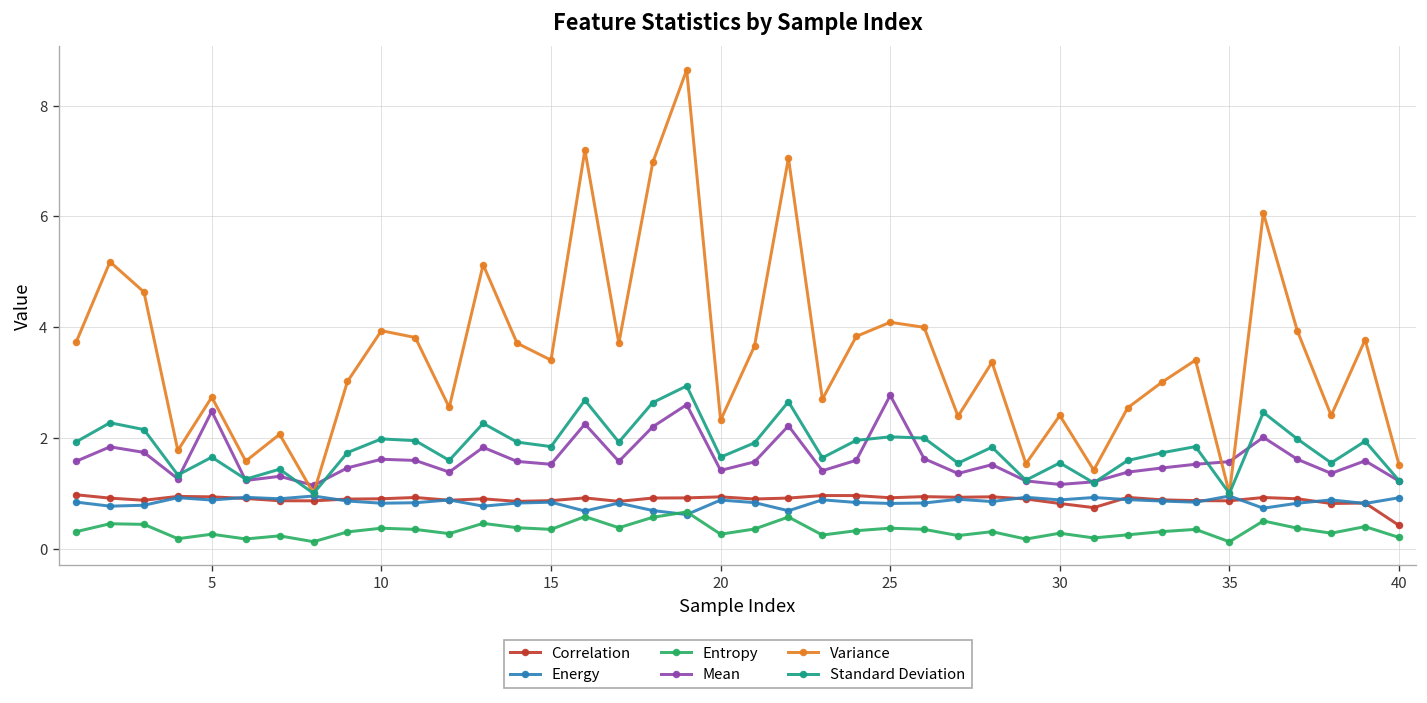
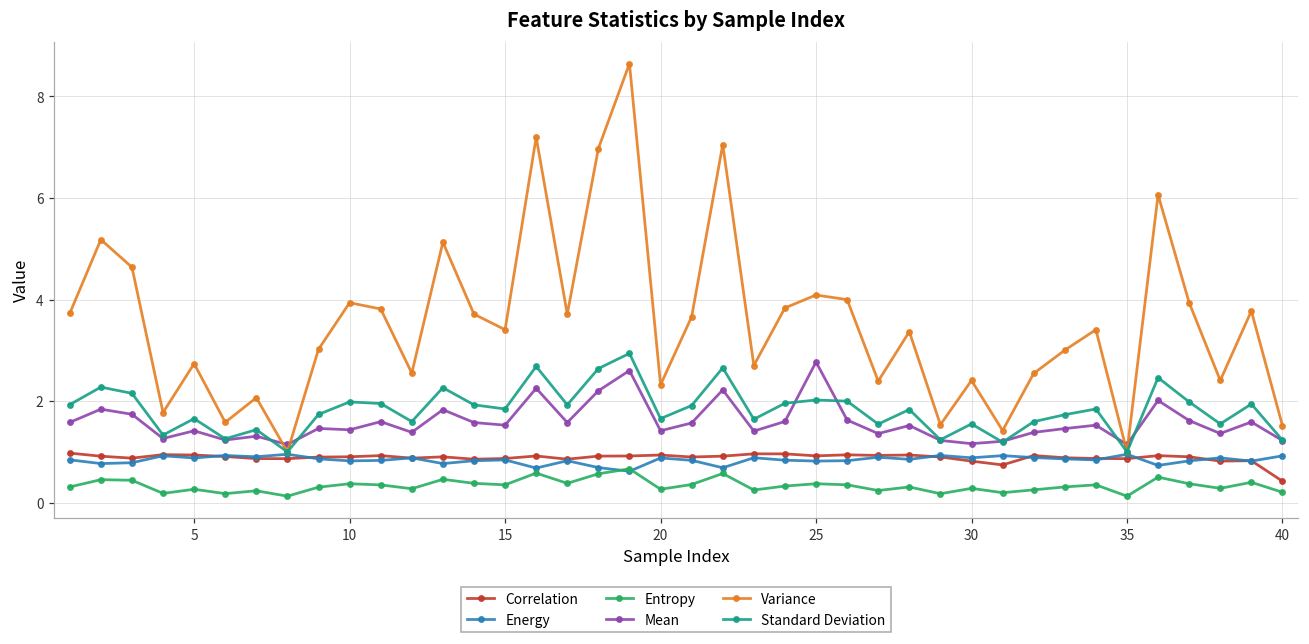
  {
    "Correlation": {
      "5": 0.9,
      "10": 0.9,
      "20": 0.9,
      "25": 0.9,
      "30": 0.8,
      "35": 0.9,
      "40": 0.4
    },
    "Energy": {
      "5": 0.9,
      "10": 0.8,
      "20": 0.9,
      "25": 0.8,
      "30": 0.9,
      "40": 0.9
    },
    "Mean": {
-     "5": 2.5,
-     "10": 1.6,
+     "5": 1.4,
+     "10": 1.4,
      "15": 1.5,
      "20": 1.4,
      "25": 2.8,
      "30": 1.2,
-     "35": 1.6
+     "35": 1.1
    },
    "Variance": {
      "5": 2.7,
      "10": 3.9,
      "15": 3.4,
      "20": 2.3,
      "25": 4.1,
      "30": 2.4,
      "40": 1.5
    }
  }
